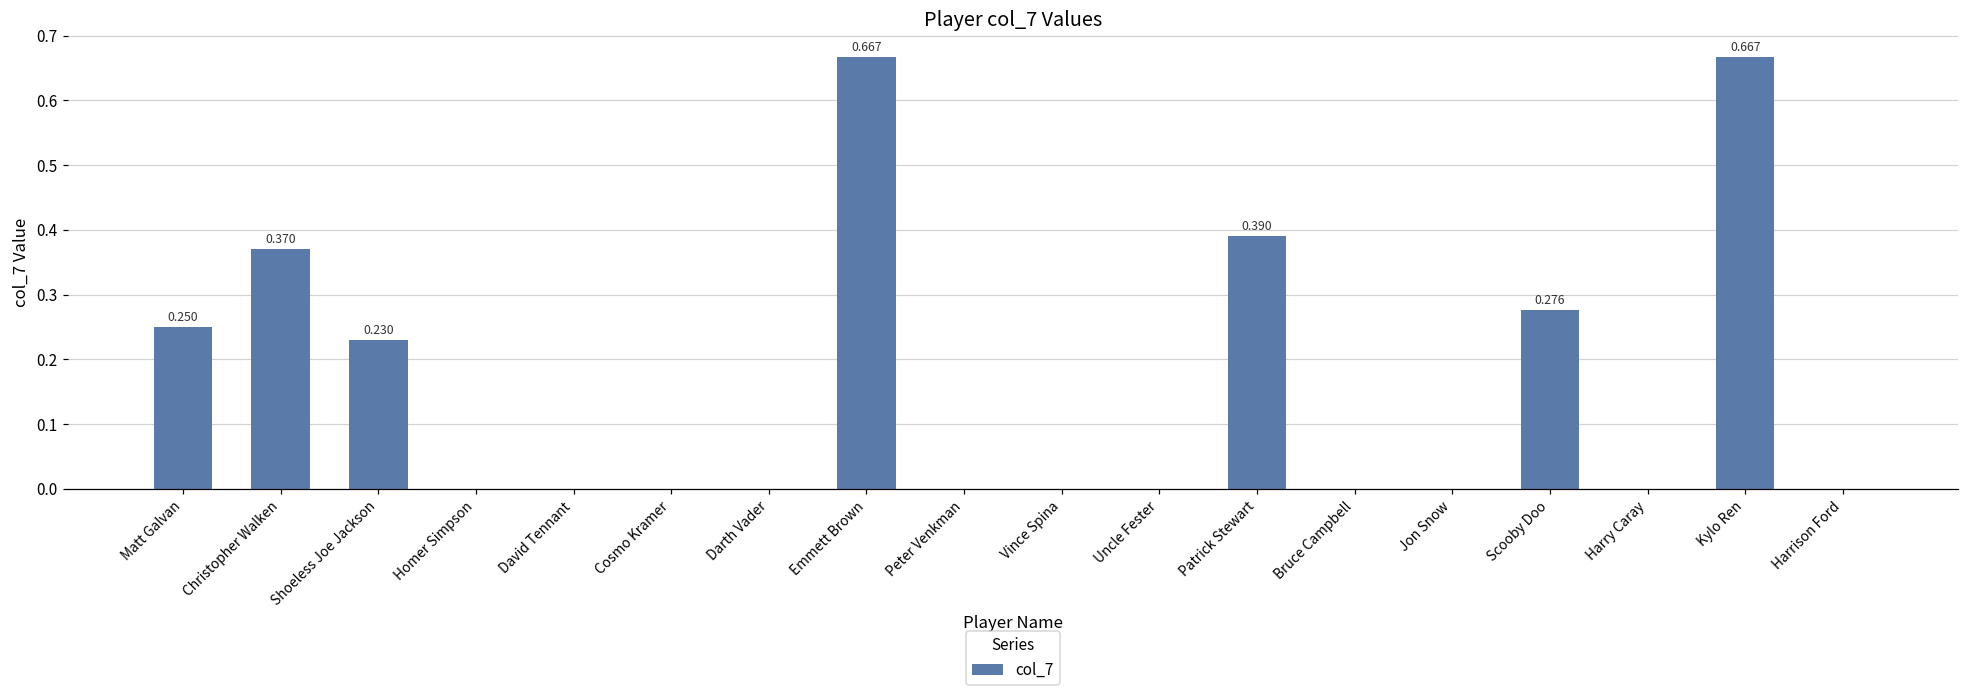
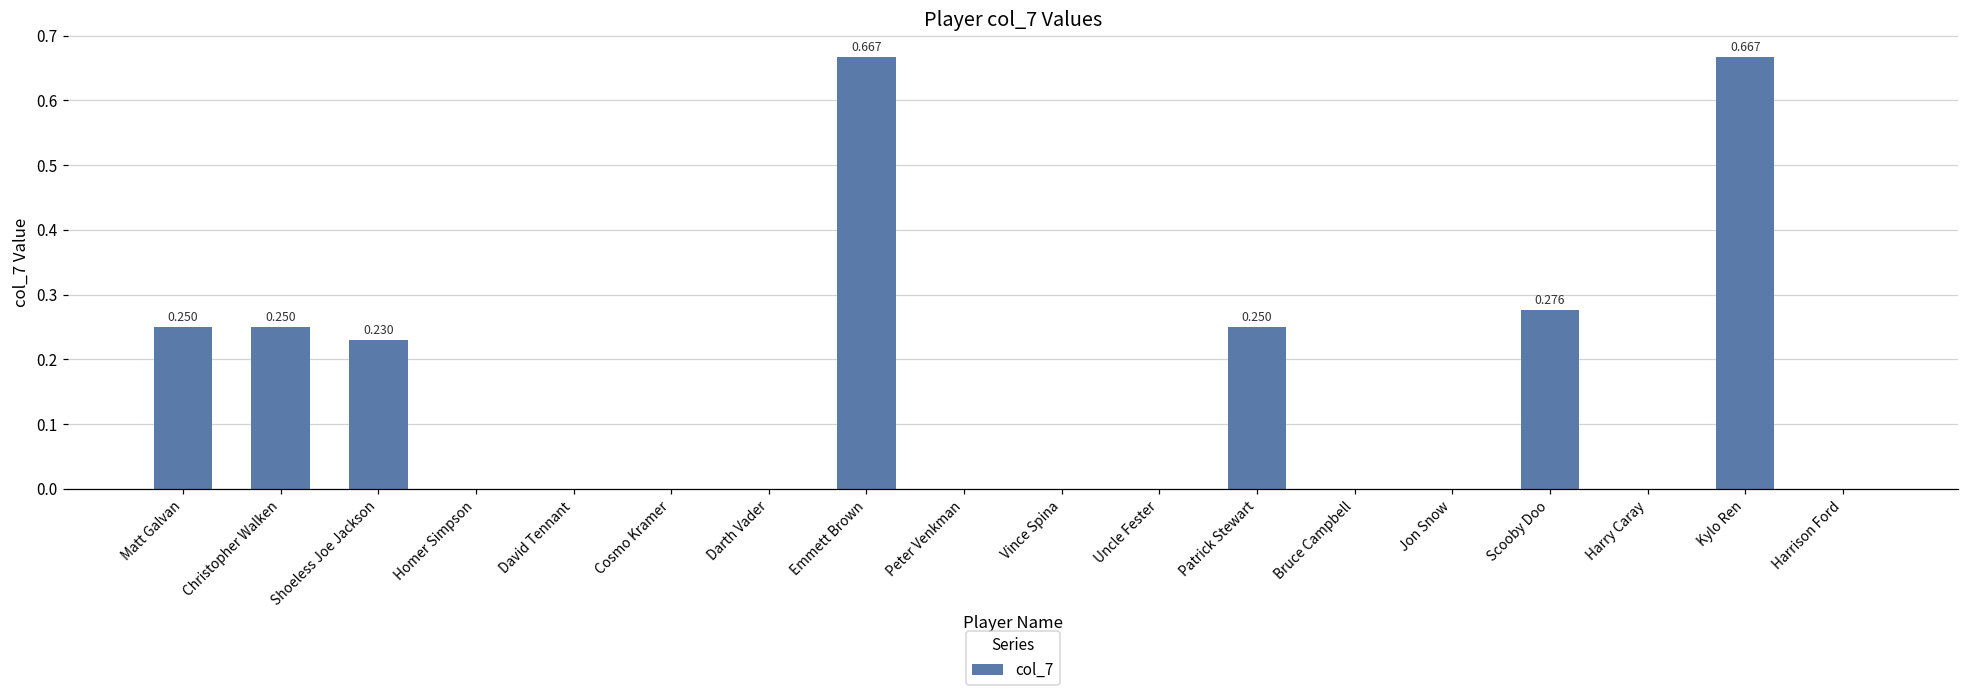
  {
    "Matt Galvan": 0.250,
-   "Christopher Walken": 0.370,
+   "Christopher Walken": 0.250,
    "Shoeless Joe Jackson": 0.230,
    "Emmett Brown": 0.667,
-   "Patrick Stewart": 0.390,
+   "Patrick Stewart": 0.250,
    "Scooby Doo": 0.276,
    "Kylo Ren": 0.667
  }
